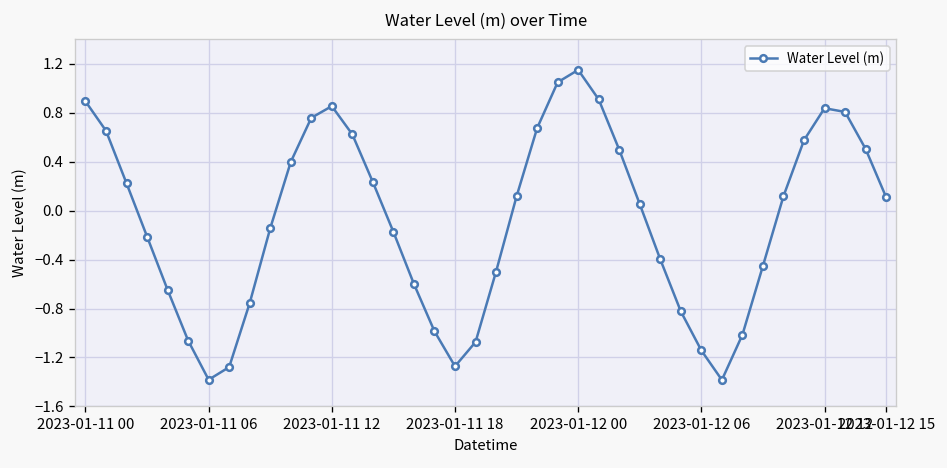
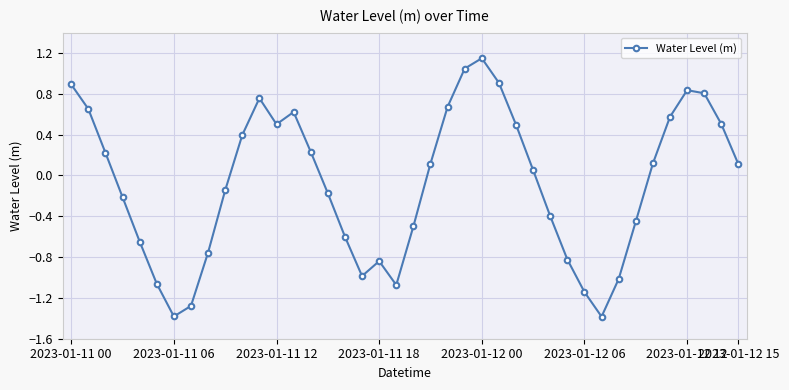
  {
    "2023-01-11 00": 0.89,
    "2023-01-11 06": -1.38,
-   "2023-01-11 12": 0.85,
-   "2023-01-11 18": -1.27,
+   "2023-01-11 12": 0.50,
+   "2023-01-11 18": -0.84,
    "2023-01-12 00": 1.15,
    "2023-01-12 06": -1.14
  }
